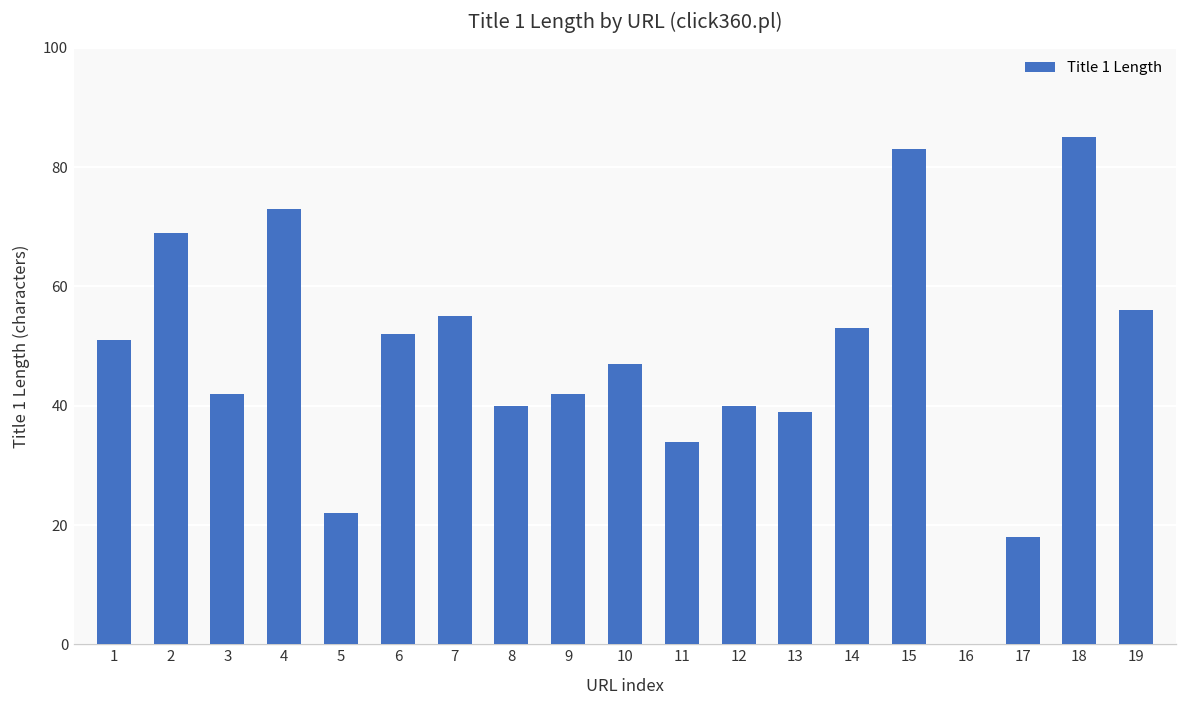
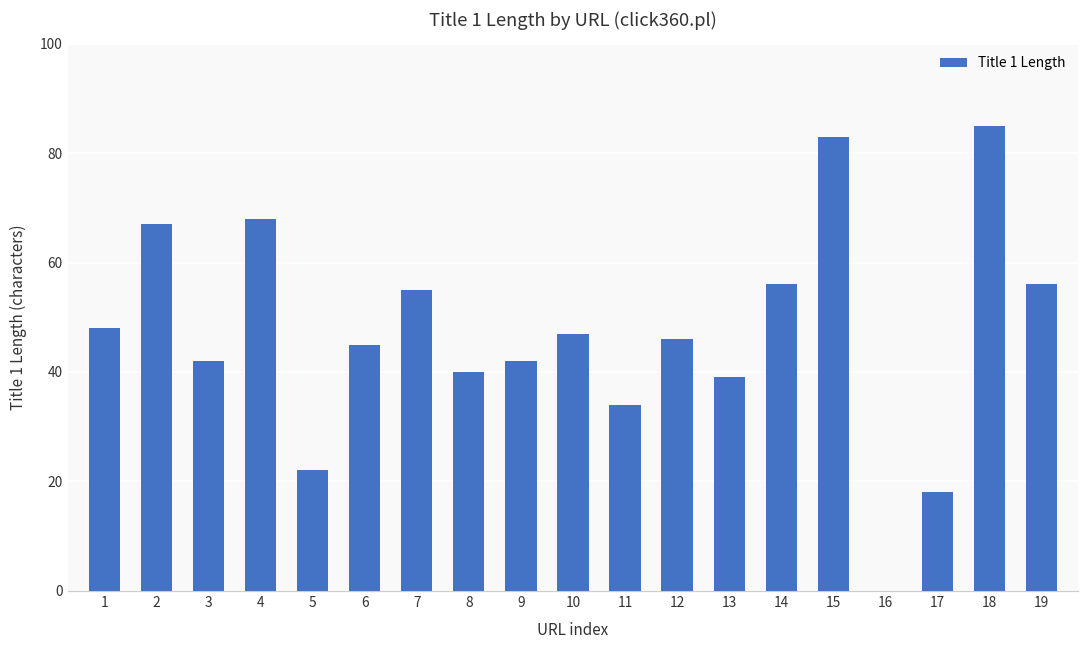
  {
-   "1": 51,
-   "2": 69,
+   "1": 48,
+   "2": 67,
    "3": 42,
-   "4": 73,
+   "4": 68,
    "5": 22,
-   "6": 52,
+   "6": 45,
    "7": 55,
    "8": 40,
    "9": 42,
    "10": 47,
    "11": 34,
-   "12": 40,
+   "12": 46,
    "13": 39,
-   "14": 53,
+   "14": 56,
    "15": 83,
    "16": 0,
    "17": 18,
    "18": 85,
    "19": 56
  }
